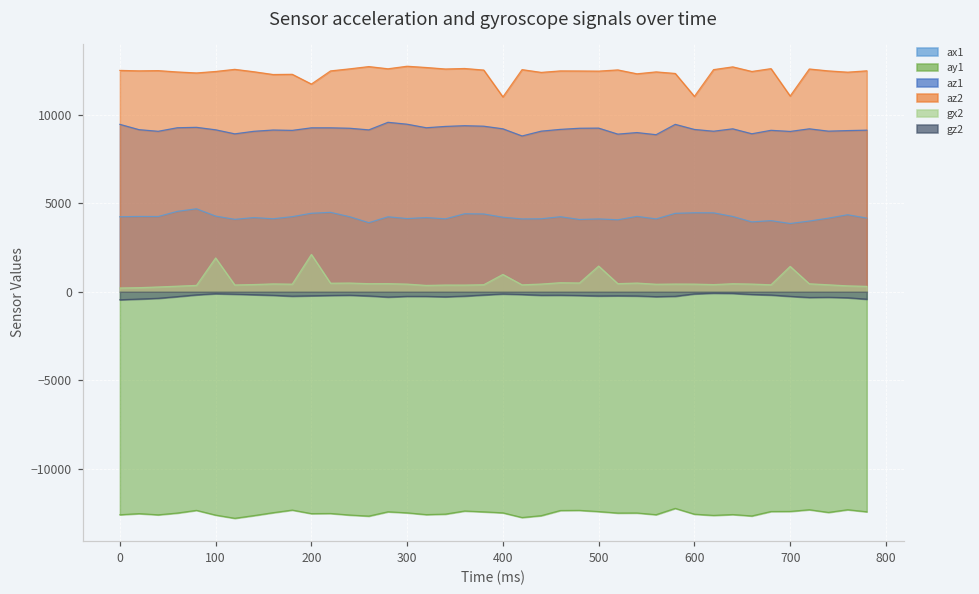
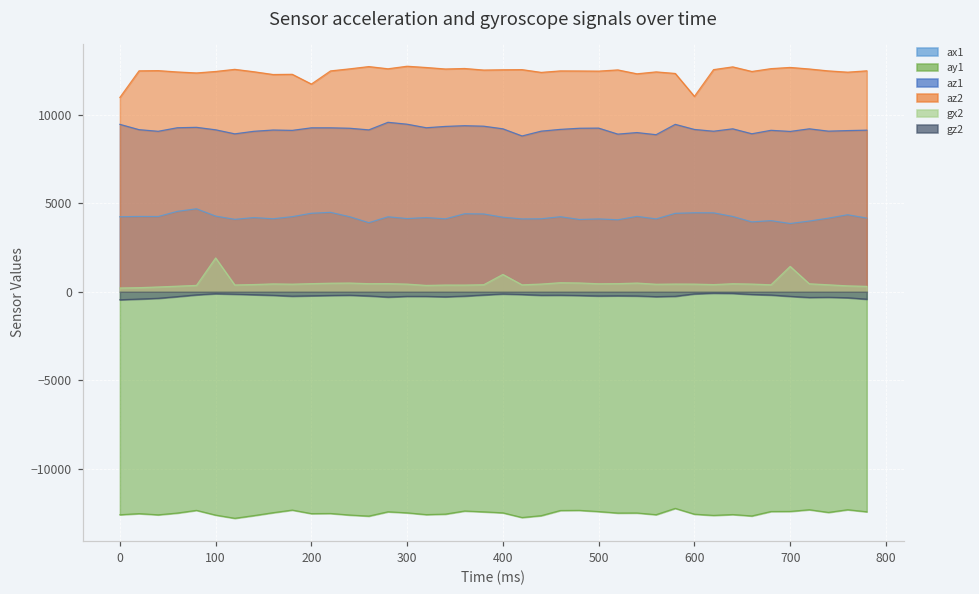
  {
    "az2": {
-     "0": 12500,
+     "0": 11000,
      "100": 12400,
      "200": 11700,
      "300": 12700,
-     "400": 11000,
+     "400": 12500,
      "500": 12500,
      "600": 11000,
-     "700": 11100
+     "700": 12700
    },
    "gx2": {
      "0": 200,
      "100": 1900,
-     "200": 2100,
+     "200": 500,
      "300": 400,
      "400": 1000,
-     "500": 1400,
+     "500": 400,
      "600": 400,
      "700": 1400
    }
  }
